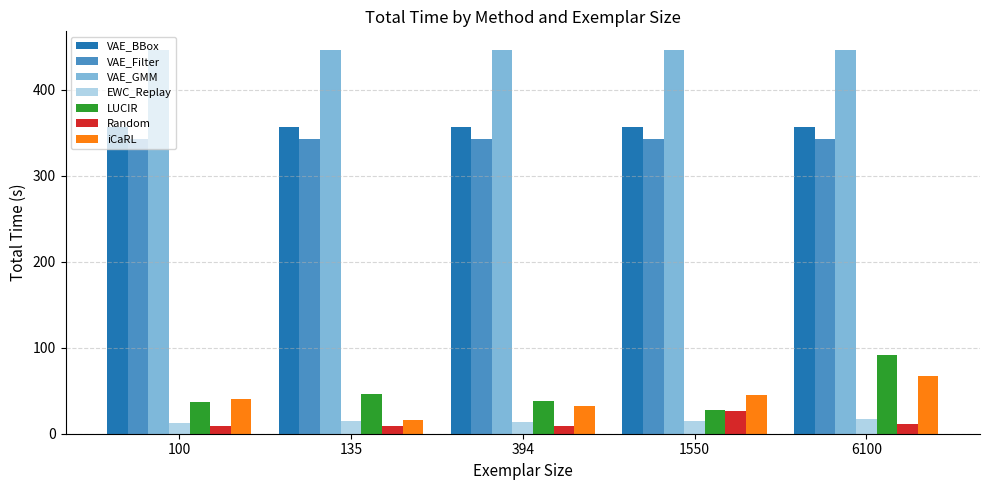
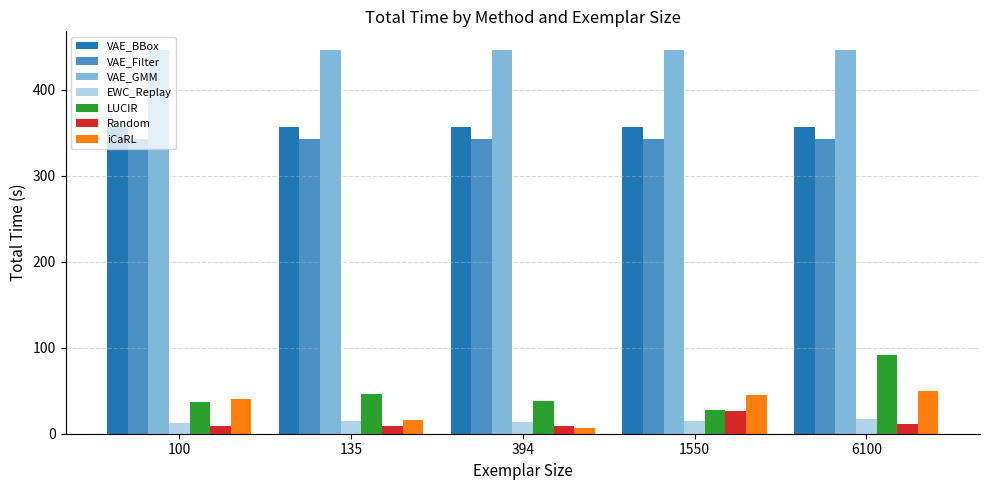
  {
    "LUCIR": {
      "100": 40,
      "135": 50,
      "394": 40,
      "1550": 30,
      "6100": 90
    },
    "Random": {
      "100": 10,
      "135": 10,
      "394": 10,
      "1550": 30,
      "6100": 10
    },
    "iCaRL": {
      "100": 40,
      "135": 20,
-     "394": 30,
+     "394": 10,
      "1550": 40,
-     "6100": 70
+     "6100": 50
    }
  }
